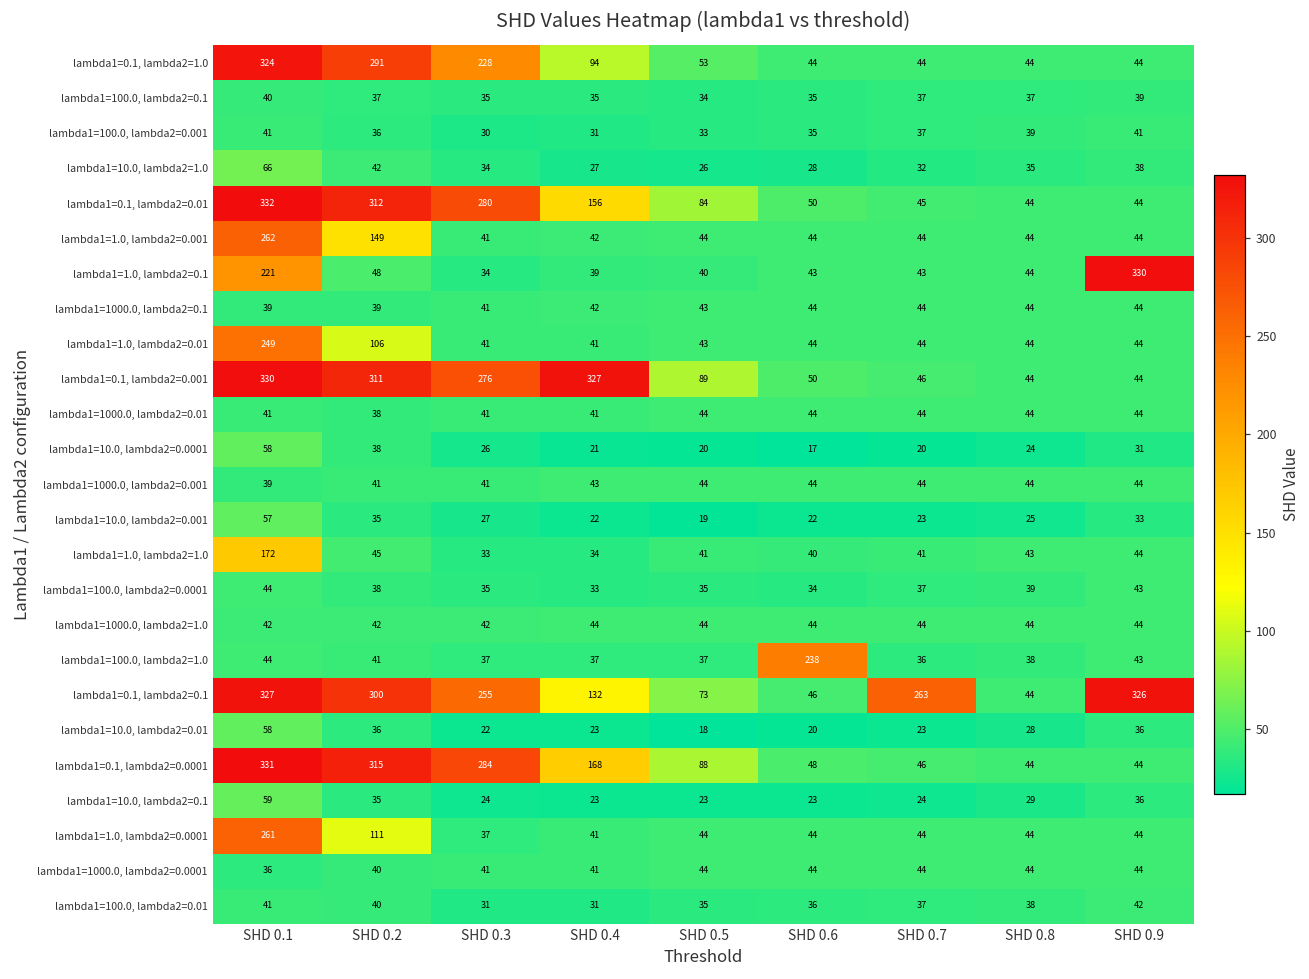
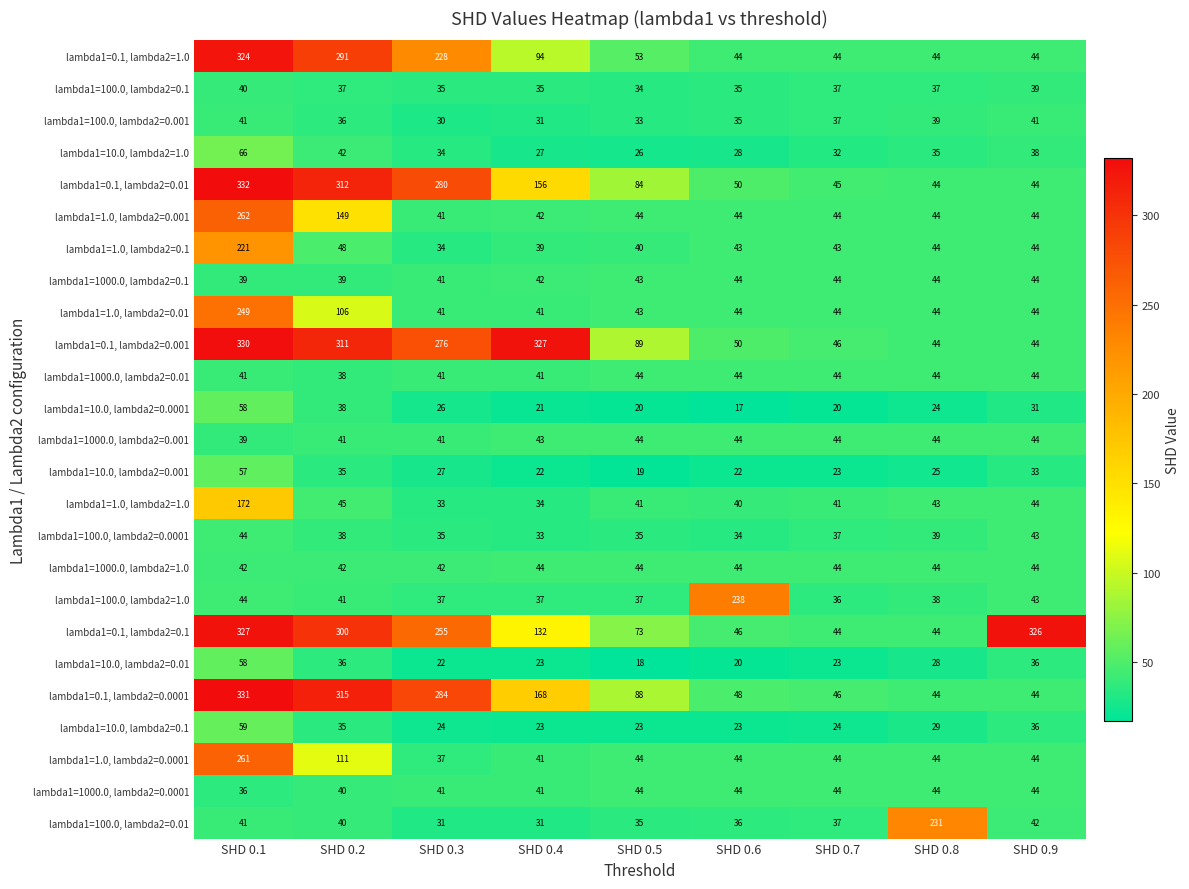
  {
    "lambda1=1.0, lambda2=0.1": {
      "SHD 0.1": 221,
      "SHD 0.2": 48,
      "SHD 0.3": 34,
      "SHD 0.4": 39,
      "SHD 0.5": 40,
      "SHD 0.6": 43,
      "SHD 0.7": 43,
      "SHD 0.8": 44,
-     "SHD 0.9": 330
+     "SHD 0.9": 44
    },
    "lambda1=0.1, lambda2=0.1": {
      "SHD 0.1": 327,
      "SHD 0.2": 300,
      "SHD 0.3": 255,
      "SHD 0.4": 132,
      "SHD 0.5": 73,
      "SHD 0.6": 46,
-     "SHD 0.7": 263,
+     "SHD 0.7": 44,
      "SHD 0.8": 44,
      "SHD 0.9": 326
    },
    "lambda1=100.0, lambda2=0.01": {
      "SHD 0.1": 41,
      "SHD 0.2": 40,
      "SHD 0.3": 31,
      "SHD 0.4": 31,
      "SHD 0.5": 35,
      "SHD 0.6": 36,
      "SHD 0.7": 37,
-     "SHD 0.8": 38,
+     "SHD 0.8": 231,
      "SHD 0.9": 42
    }
  }
